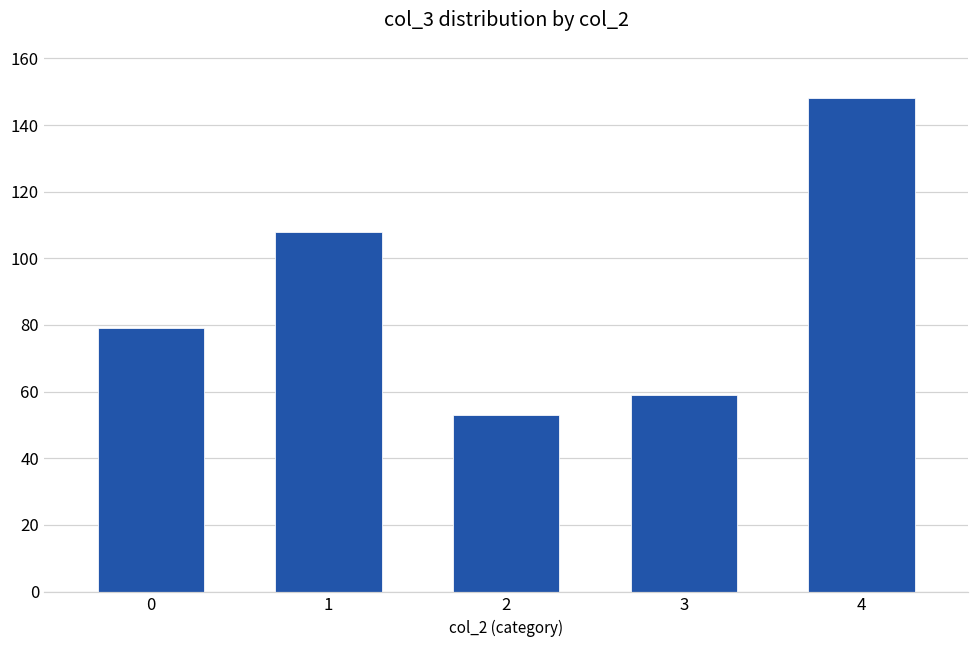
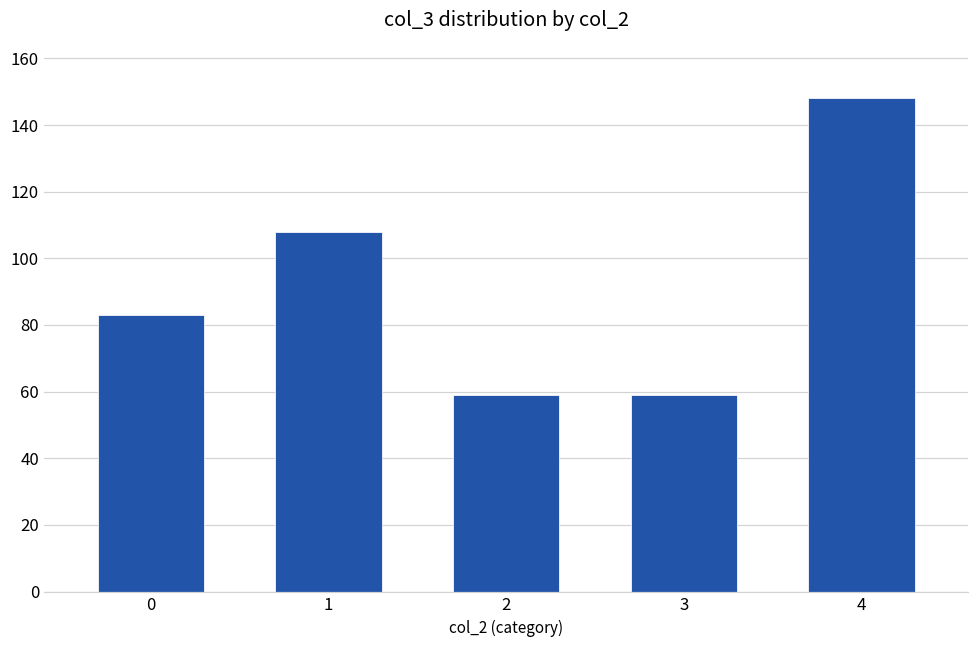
  {
-   "0": 79,
+   "0": 83,
    "1": 108,
-   "2": 53,
+   "2": 59,
    "3": 59,
    "4": 148
  }
